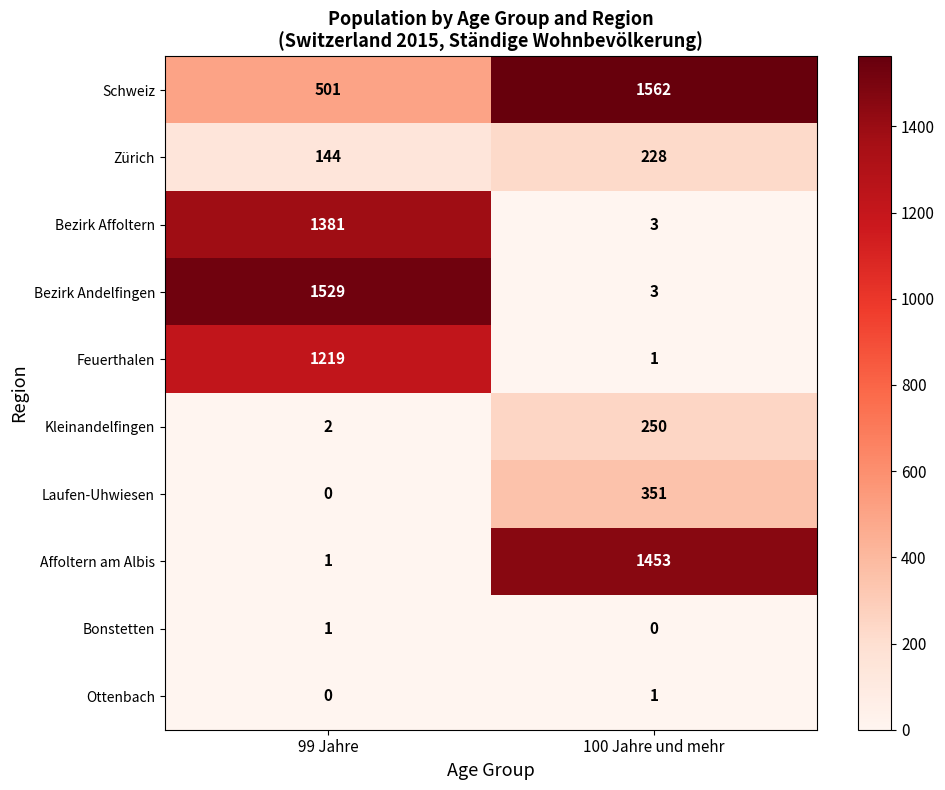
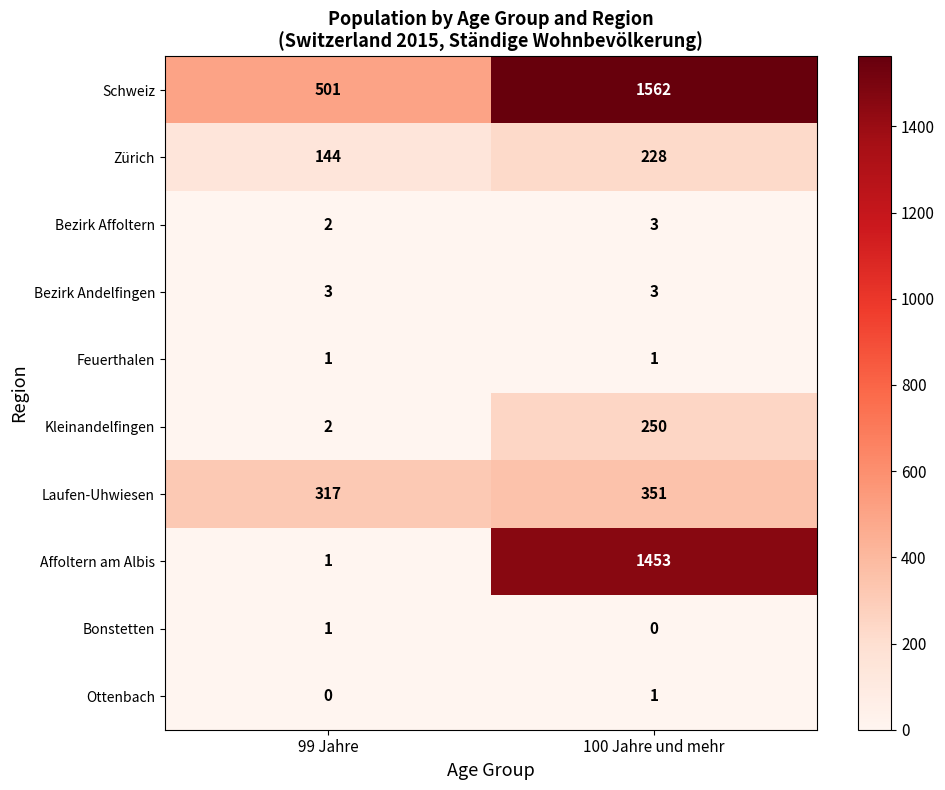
  {
    "Schweiz": {
      "99 Jahre": 501,
      "100 Jahre und mehr": 1562
    },
    "Zürich": {
      "99 Jahre": 144,
      "100 Jahre und mehr": 228
    },
    "Bezirk Affoltern": {
-     "99 Jahre": 1381,
+     "99 Jahre": 2,
      "100 Jahre und mehr": 3
    },
    "Bezirk Andelfingen": {
-     "99 Jahre": 1529,
+     "99 Jahre": 3,
      "100 Jahre und mehr": 3
    },
    "Feuerthalen": {
-     "99 Jahre": 1219,
+     "99 Jahre": 1,
      "100 Jahre und mehr": 1
    },
    "Kleinandelfingen": {
      "99 Jahre": 2,
      "100 Jahre und mehr": 250
    },
    "Laufen-Uhwiesen": {
-     "99 Jahre": 0,
+     "99 Jahre": 317,
      "100 Jahre und mehr": 351
    },
    "Affoltern am Albis": {
      "99 Jahre": 1,
      "100 Jahre und mehr": 1453
    },
    "Bonstetten": {
      "99 Jahre": 1,
      "100 Jahre und mehr": 0
    },
    "Ottenbach": {
      "99 Jahre": 0,
      "100 Jahre und mehr": 1
    }
  }
